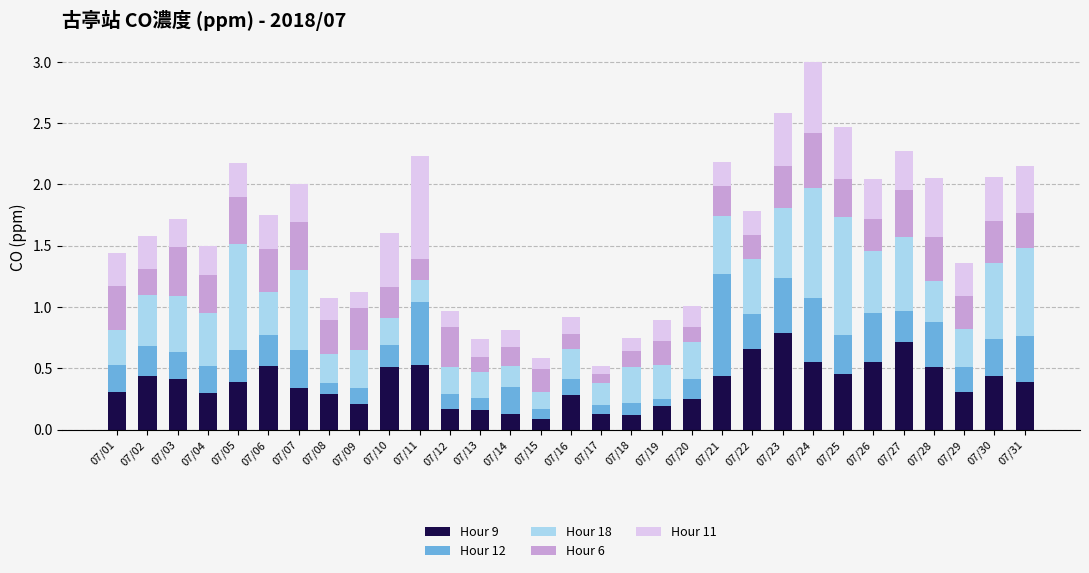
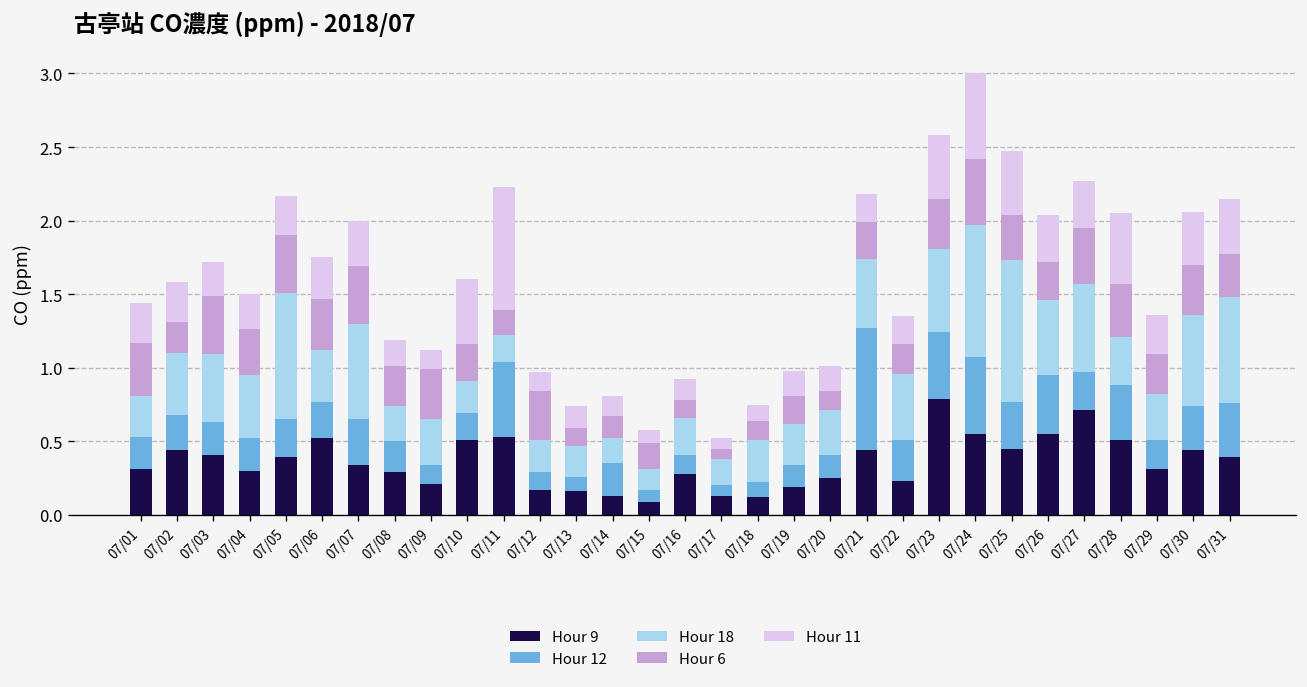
  {
    "Hour 9": {
      "07/01": 0.31,
      "07/02": 0.44,
      "07/03": 0.41,
      "07/04": 0.30,
      "07/05": 0.39,
      "07/06": 0.52,
      "07/07": 0.34,
      "07/08": 0.29,
      "07/09": 0.21,
      "07/10": 0.51,
      "07/11": 0.53,
      "07/12": 0.17,
      "07/13": 0.16,
      "07/14": 0.13,
      "07/15": 0.09,
      "07/16": 0.28,
      "07/17": 0.13,
      "07/18": 0.12,
      "07/19": 0.19,
      "07/20": 0.25,
      "07/21": 0.44,
-     "07/22": 0.66,
+     "07/22": 0.23,
      "07/23": 0.79,
      "07/24": 0.55,
      "07/25": 0.45,
      "07/26": 0.55,
      "07/27": 0.71,
      "07/28": 0.51,
      "07/29": 0.31,
      "07/30": 0.44,
      "07/31": 0.39
    },
    "Hour 12": {
      "07/01": 0.22,
      "07/02": 0.24,
      "07/03": 0.22,
      "07/04": 0.22,
      "07/05": 0.26,
      "07/06": 0.25,
      "07/07": 0.31,
-     "07/08": 0.09,
+     "07/08": 0.21,
      "07/09": 0.13,
      "07/10": 0.18,
      "07/11": 0.51,
      "07/12": 0.12,
      "07/13": 0.10,
      "07/14": 0.22,
      "07/15": 0.08,
      "07/16": 0.13,
      "07/17": 0.07,
      "07/18": 0.10,
-     "07/19": 0.06,
+     "07/19": 0.15,
      "07/20": 0.16,
      "07/21": 0.83,
      "07/22": 0.28,
      "07/23": 0.45,
      "07/24": 0.52,
      "07/25": 0.32,
      "07/26": 0.40,
      "07/27": 0.26,
      "07/28": 0.37,
      "07/29": 0.20,
      "07/30": 0.30,
      "07/31": 0.37
    }
  }
